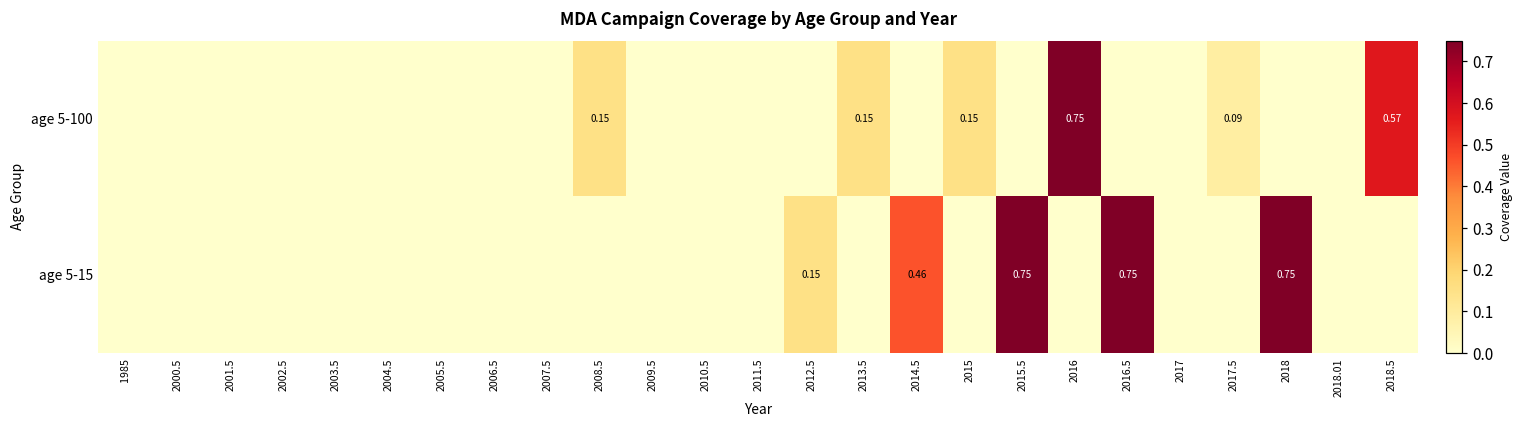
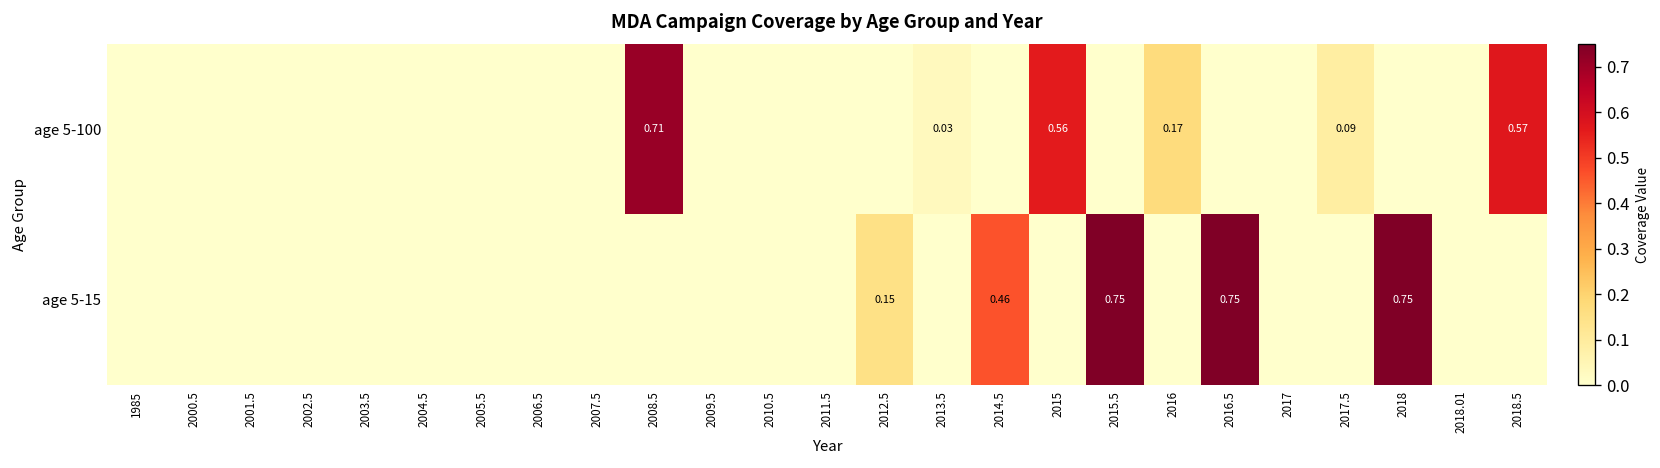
  {
    "age 5-100": {
-     "2008.5": 0.15,
-     "2013.5": 0.15,
-     "2015": 0.15,
-     "2016": 0.75,
+     "2008.5": 0.71,
+     "2013.5": 0.03,
+     "2015": 0.56,
+     "2016": 0.17,
      "2017.5": 0.09,
      "2018.5": 0.57
    },
    "age 5-15": {
      "2012.5": 0.15,
      "2014.5": 0.46,
      "2015.5": 0.75,
      "2016.5": 0.75,
      "2018": 0.75
    }
  }
